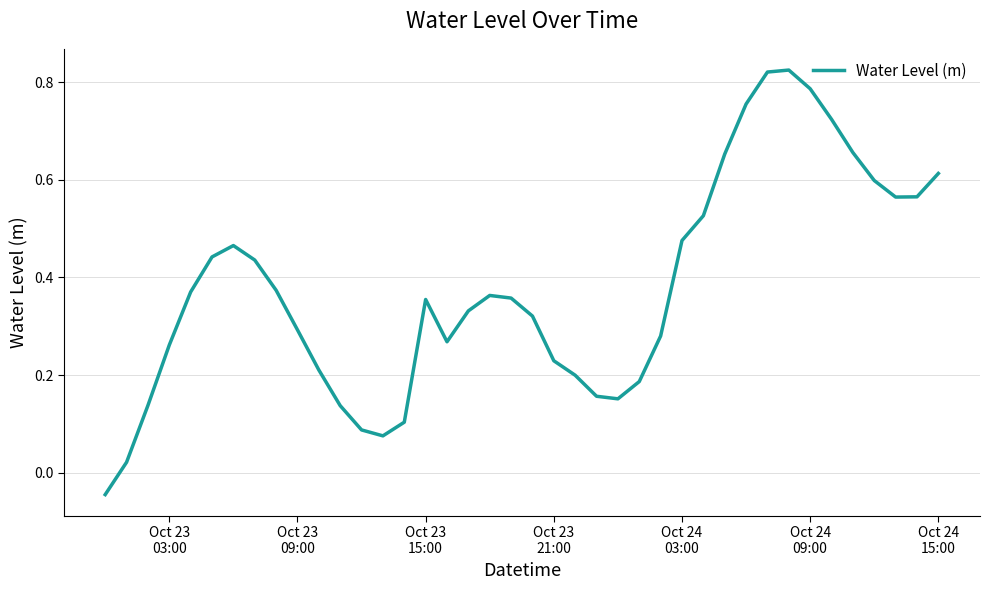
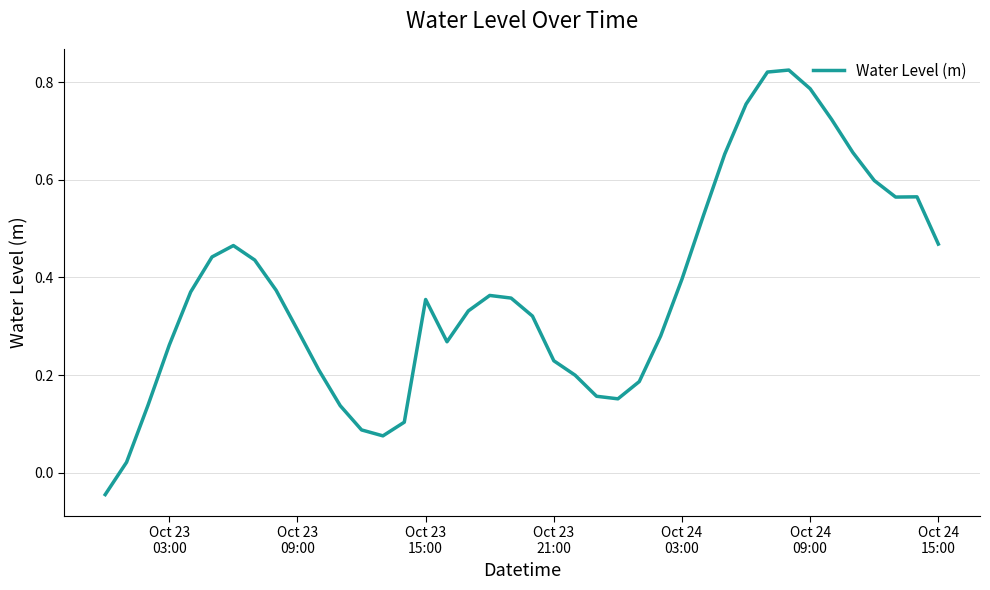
  {
    "Oct 23 03:00": 0.26,
    "Oct 23 09:00": 0.29,
    "Oct 23 15:00": 0.35,
    "Oct 23 21:00": 0.23,
-   "Oct 24 03:00": 0.48,
+   "Oct 24 03:00": 0.40,
    "Oct 24 09:00": 0.79,
-   "Oct 24 15:00": 0.61
+   "Oct 24 15:00": 0.47
  }
